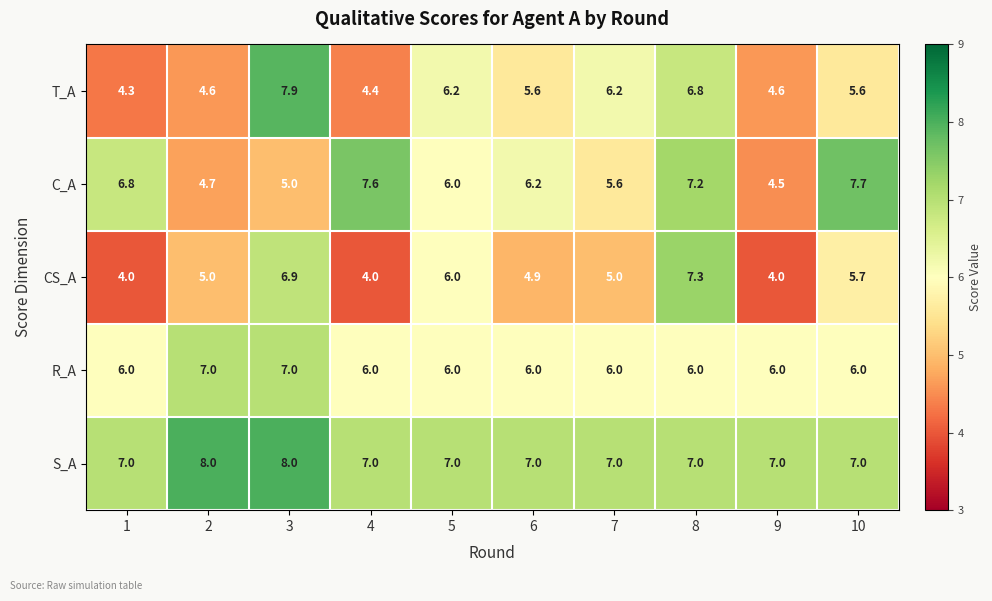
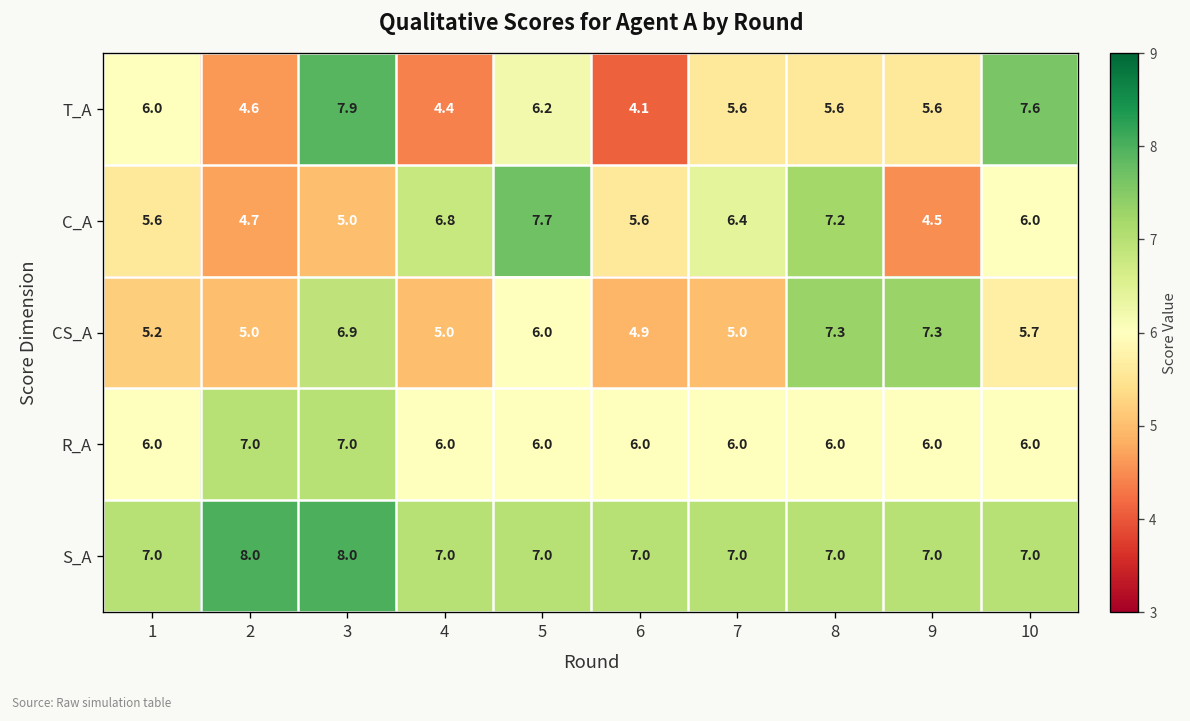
  {
    "T_A": {
-     "1": 4.3,
+     "1": 6.0,
      "2": 4.6,
      "3": 7.9,
      "4": 4.4,
      "5": 6.2,
-     "6": 5.6,
-     "7": 6.2,
-     "8": 6.8,
-     "9": 4.6,
-     "10": 5.6
+     "6": 4.1,
+     "7": 5.6,
+     "8": 5.6,
+     "9": 5.6,
+     "10": 7.6
    },
    "C_A": {
-     "1": 6.8,
+     "1": 5.6,
      "2": 4.7,
      "3": 5.0,
-     "4": 7.6,
-     "5": 6.0,
-     "6": 6.2,
-     "7": 5.6,
+     "4": 6.8,
+     "5": 7.7,
+     "6": 5.6,
+     "7": 6.4,
      "8": 7.2,
      "9": 4.5,
-     "10": 7.7
+     "10": 6.0
    },
    "CS_A": {
-     "1": 4.0,
+     "1": 5.2,
      "2": 5.0,
      "3": 6.9,
-     "4": 4.0,
+     "4": 5.0,
      "5": 6.0,
      "6": 4.9,
      "7": 5.0,
      "8": 7.3,
-     "9": 4.0,
+     "9": 7.3,
      "10": 5.7
    },
    "R_A": {
      "1": 6.0,
      "2": 7.0,
      "3": 7.0,
      "4": 6.0,
      "5": 6.0,
      "6": 6.0,
      "7": 6.0,
      "8": 6.0,
      "9": 6.0,
      "10": 6.0
    },
    "S_A": {
      "1": 7.0,
      "2": 8.0,
      "3": 8.0,
      "4": 7.0,
      "5": 7.0,
      "6": 7.0,
      "7": 7.0,
      "8": 7.0,
      "9": 7.0,
      "10": 7.0
    }
  }
